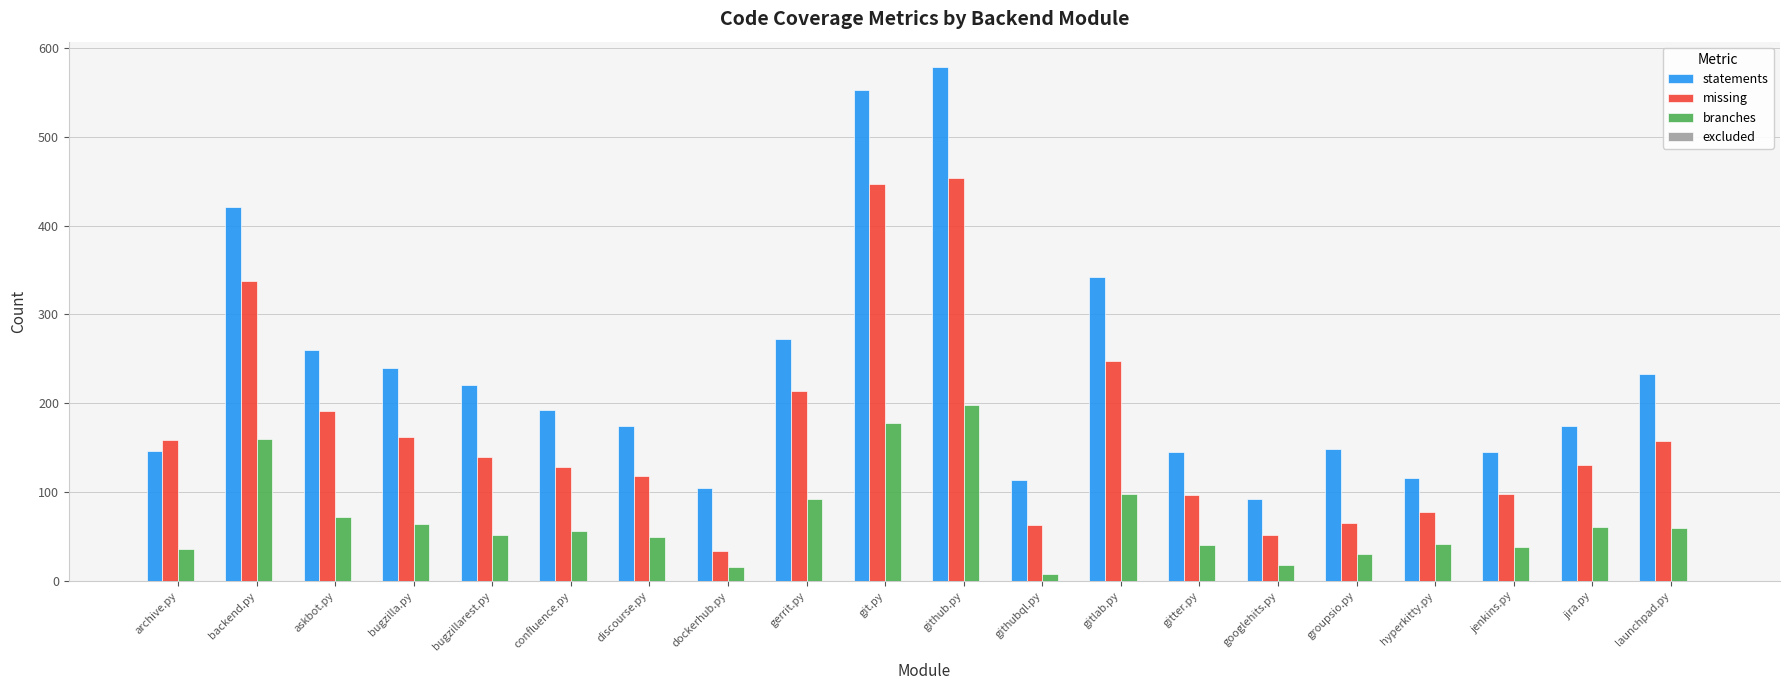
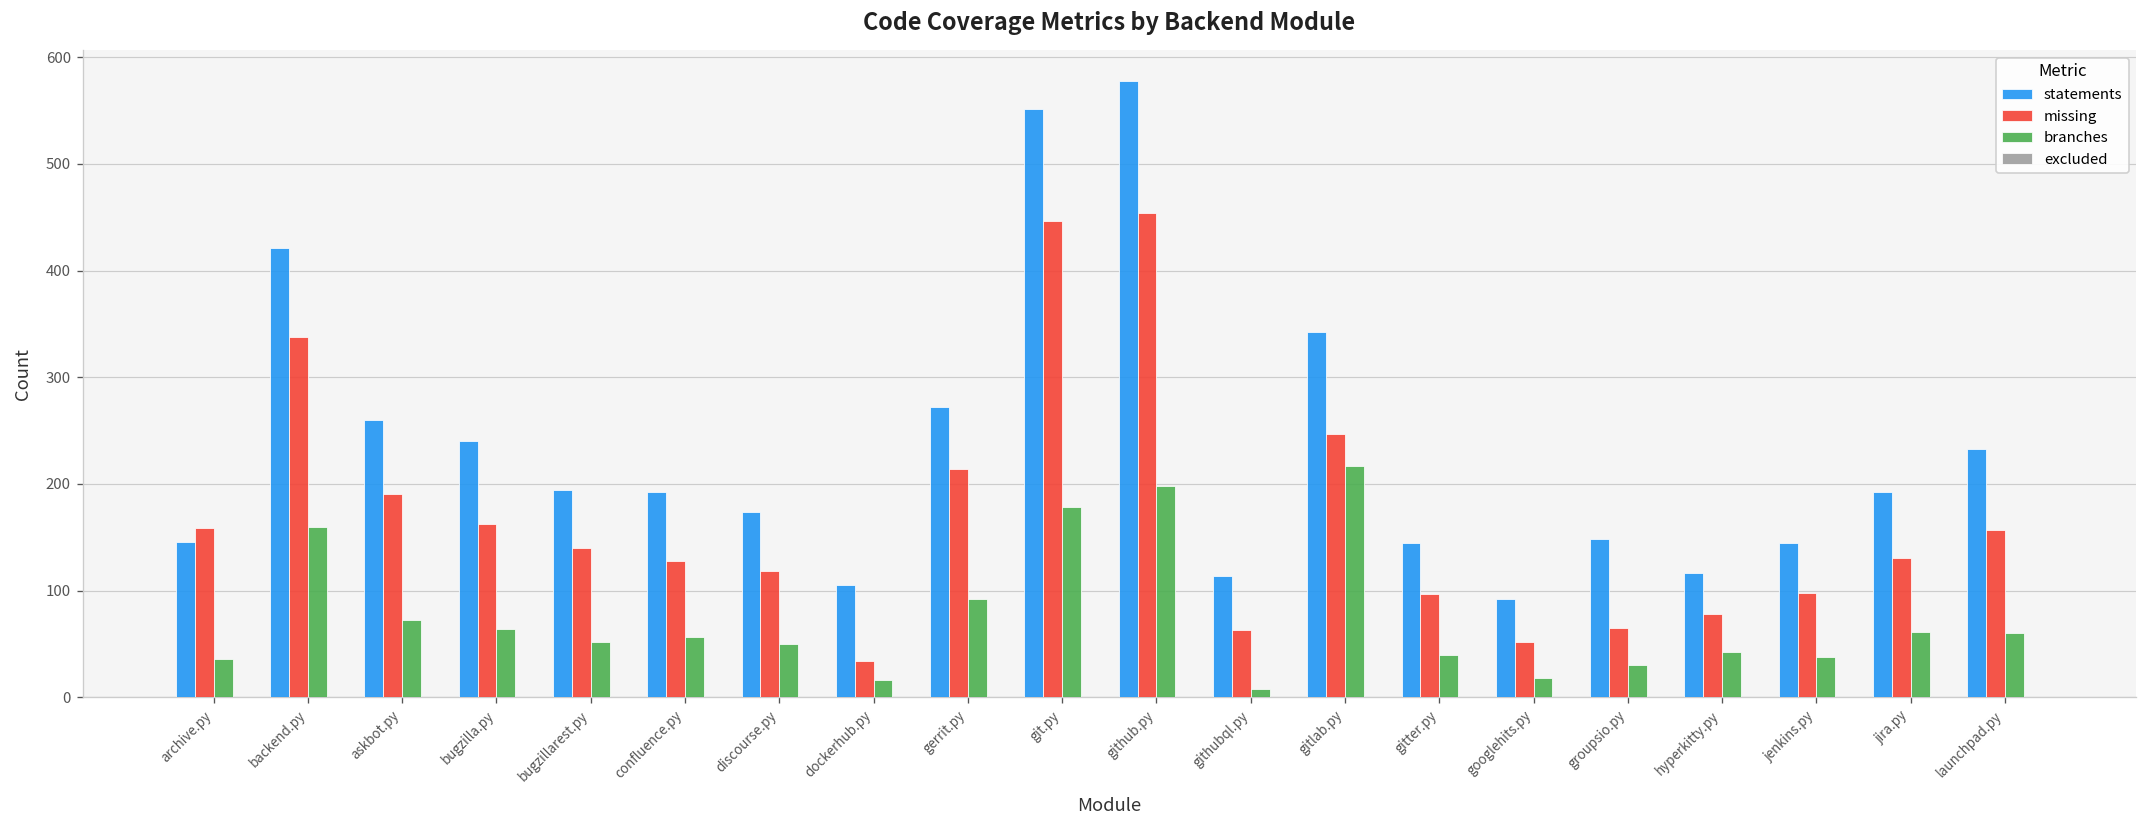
  {
    "statements": {
      "archive.py": 150,
      "backend.py": 420,
      "askbot.py": 260,
      "bugzilla.py": 240,
-     "bugzillarest.py": 220,
+     "bugzillarest.py": 190,
      "confluence.py": 190,
      "discourse.py": 170,
      "dockerhub.py": 110,
      "gerrit.py": 270,
      "git.py": 550,
      "github.py": 580,
      "githubql.py": 110,
      "gitlab.py": 340,
      "gitter.py": 150,
      "googlehits.py": 90,
      "groupsio.py": 150,
      "hyperkitty.py": 120,
      "jenkins.py": 150,
-     "jira.py": 170,
+     "jira.py": 190,
      "launchpad.py": 230
    },
    "missing": {
      "archive.py": 160,
      "backend.py": 340,
      "askbot.py": 190,
      "bugzilla.py": 160,
      "bugzillarest.py": 140,
      "confluence.py": 130,
      "discourse.py": 120,
      "dockerhub.py": 30,
      "gerrit.py": 210,
      "git.py": 450,
      "github.py": 450,
      "githubql.py": 60,
      "gitlab.py": 250,
      "gitter.py": 100,
      "googlehits.py": 50,
      "groupsio.py": 70,
      "hyperkitty.py": 80,
      "jenkins.py": 100,
      "jira.py": 130,
      "launchpad.py": 160
    },
    "branches": {
      "archive.py": 40,
      "backend.py": 160,
      "askbot.py": 70,
      "bugzilla.py": 60,
      "bugzillarest.py": 50,
      "confluence.py": 60,
      "discourse.py": 50,
      "dockerhub.py": 20,
      "gerrit.py": 90,
      "git.py": 180,
      "github.py": 200,
      "githubql.py": 10,
-     "gitlab.py": 100,
+     "gitlab.py": 220,
      "gitter.py": 40,
      "googlehits.py": 20,
      "groupsio.py": 30,
      "hyperkitty.py": 40,
      "jenkins.py": 40,
      "jira.py": 60,
      "launchpad.py": 60
    },
    "excluded": {
      "archive.py": 0,
      "backend.py": 0,
      "askbot.py": 0,
      "bugzilla.py": 0,
      "bugzillarest.py": 0,
      "confluence.py": 0,
      "discourse.py": 0,
      "dockerhub.py": 0,
      "gerrit.py": 0,
      "git.py": 0,
      "github.py": 0,
      "githubql.py": 0,
      "gitlab.py": 0,
      "gitter.py": 0,
      "googlehits.py": 0,
      "groupsio.py": 0,
      "hyperkitty.py": 0,
      "jenkins.py": 0,
      "jira.py": 0,
      "launchpad.py": 0
    }
  }
